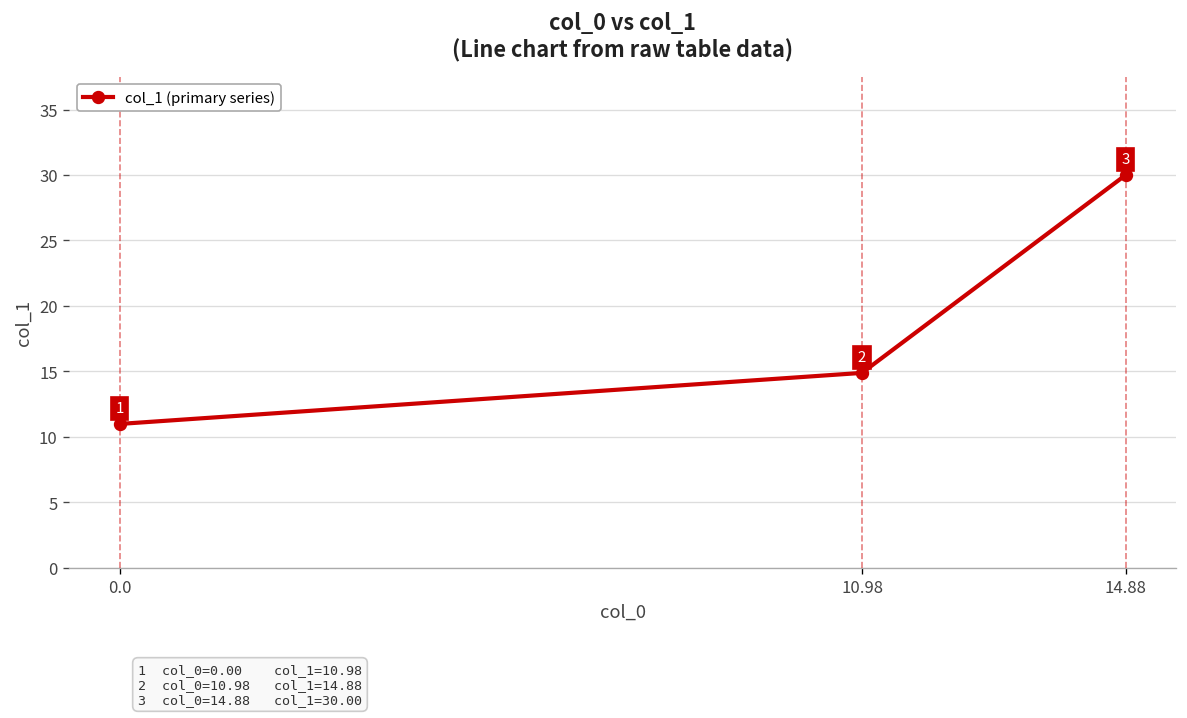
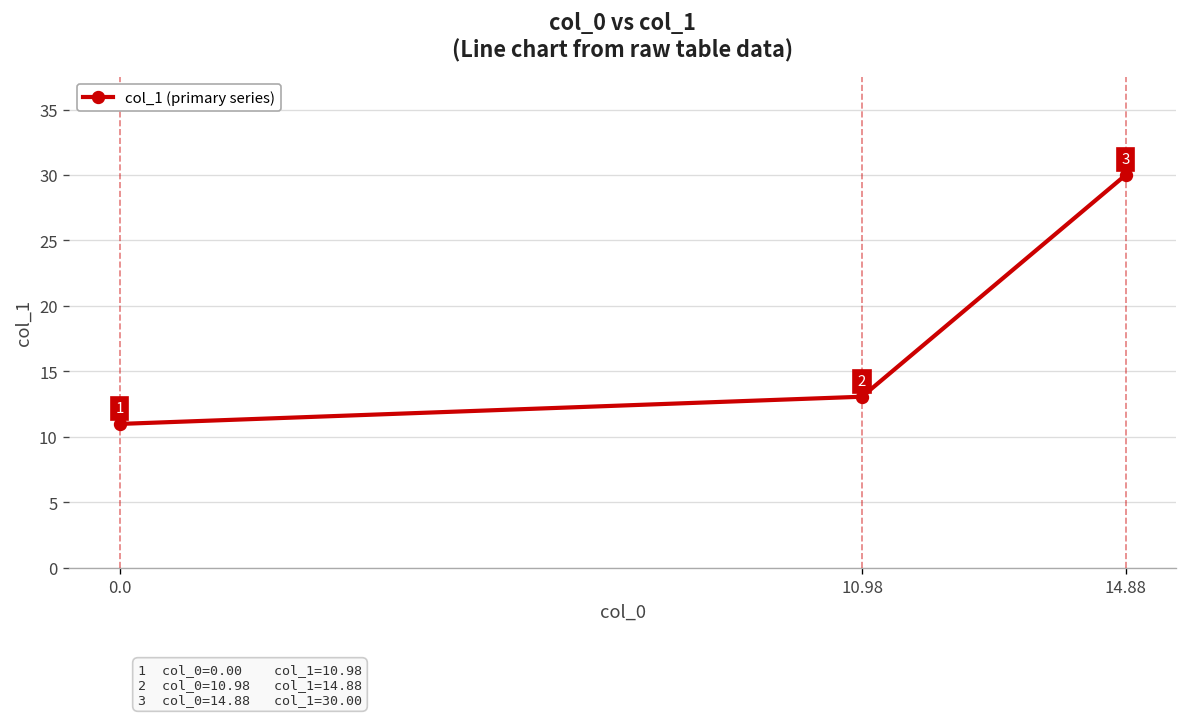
  {
-   "10.98": 14.9
+   "10.98": 13.1
  }
